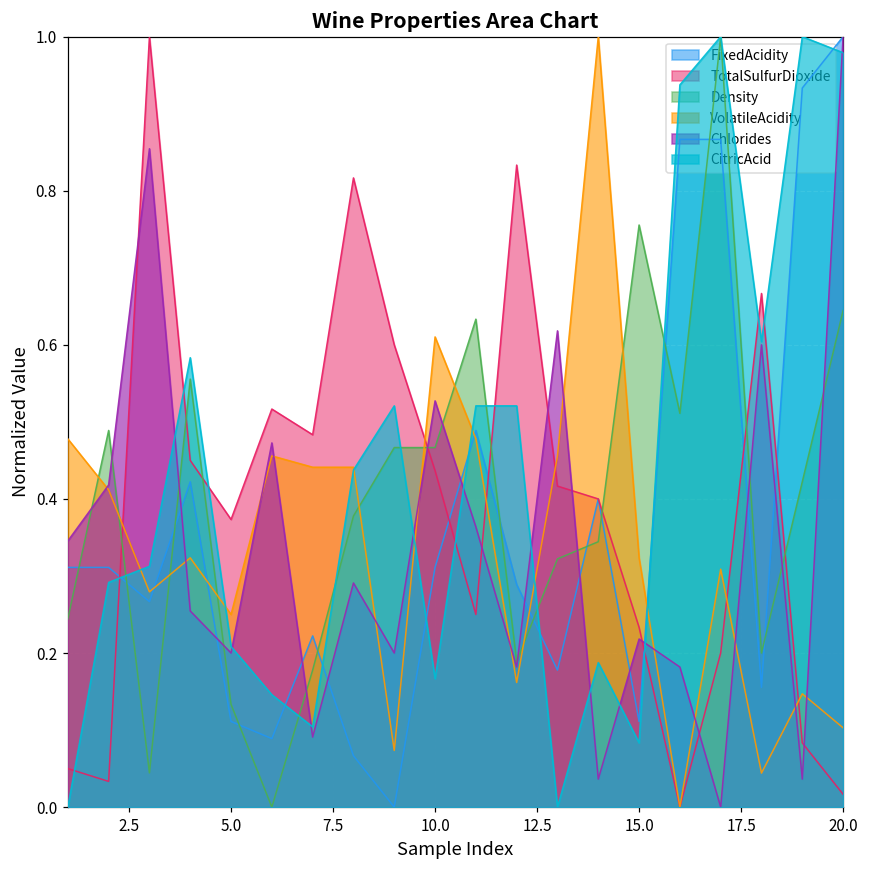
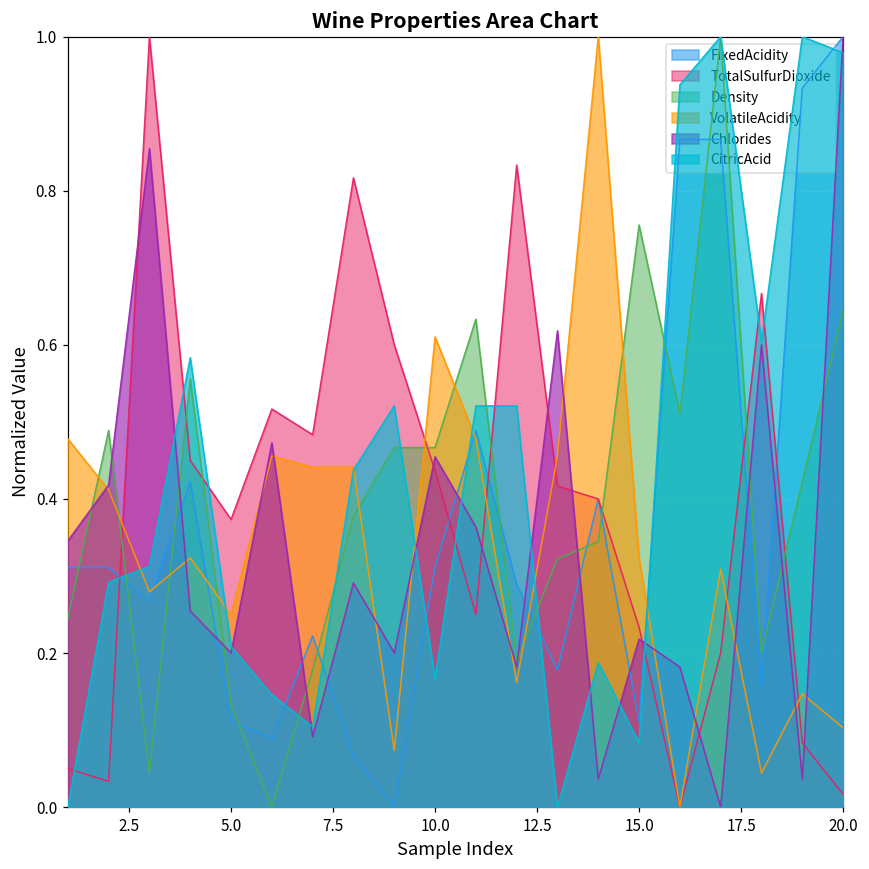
  {
    "TotalSulfurDioxide": {
      "5.0": 0.37,
      "10.0": 0.44,
      "15.0": 0.23,
      "20.0": 0.02
    },
    "Density": {
      "5.0": 0.13,
      "10.0": 0.47,
      "15.0": 0.76,
      "20.0": 0.64
    },
    "VolatileAcidity": {
      "5.0": 0.25,
      "10.0": 0.61,
      "15.0": 0.32,
      "20.0": 0.10
    },
    "Chlorides": {
      "5.0": 0.20,
-     "10.0": 0.53,
+     "10.0": 0.45,
      "15.0": 0.22
    }
  }
